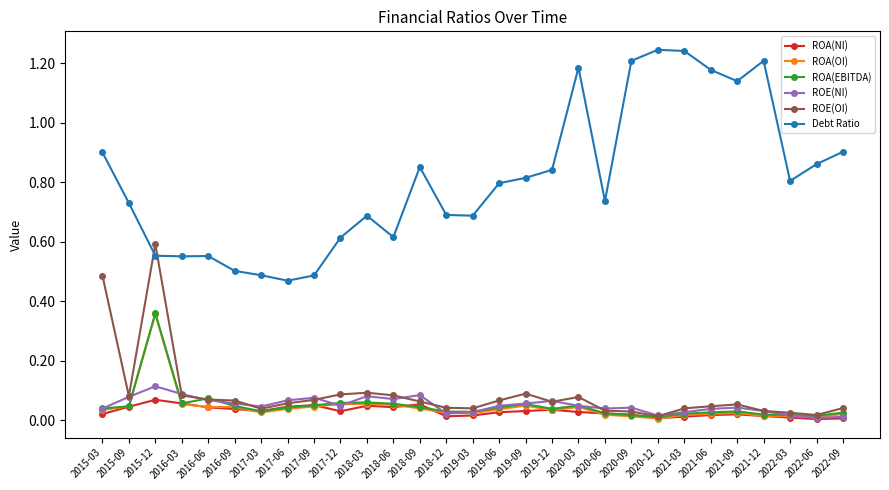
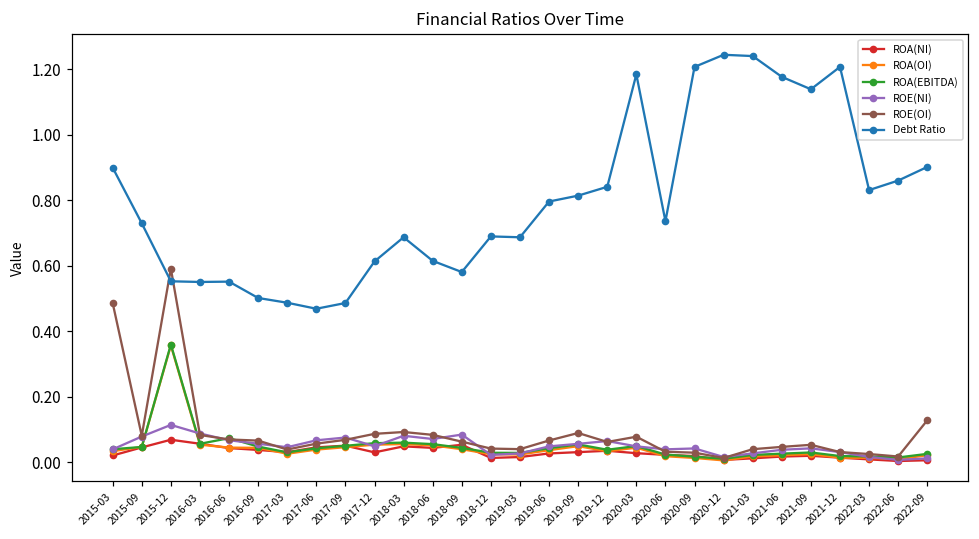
  {
    "ROA(NI)": {
      "2015-03": 0.02,
      "2015-12": 0.07,
      "2017-12": 0.03,
      "2018-09": 0.05,
      "2018-12": 0.01,
      "2019-06": 0.03,
      "2019-09": 0.03,
      "2020-03": 0.03
    },
    "ROE(NI)": {
      "2015-12": 0.11,
      "2016-09": 0.06,
      "2017-06": 0.07,
      "2018-03": 0.08,
      "2018-06": 0.07,
      "2018-09": 0.08,
      "2020-09": 0.04,
      "2021-06": 0.04,
      "2021-09": 0.04
    },
    "ROE(OI)": {
      "2015-03": 0.49,
      "2015-12": 0.59,
      "2016-09": 0.07,
      "2017-06": 0.06,
      "2017-12": 0.09,
      "2018-03": 0.09,
      "2018-06": 0.08,
      "2018-09": 0.06,
      "2018-12": 0.04,
      "2019-03": 0.04,
      "2019-06": 0.07,
      "2019-09": 0.09,
      "2020-03": 0.08,
      "2020-09": 0.03,
      "2021-03": 0.04,
      "2021-06": 0.05,
      "2021-09": 0.05,
-     "2022-09": 0.04
+     "2022-09": 0.13
    },
    "Debt Ratio": {
      "2015-03": 0.90,
      "2015-09": 0.73,
      "2015-12": 0.55,
      "2016-03": 0.55,
      "2016-06": 0.55,
      "2016-09": 0.50,
      "2017-03": 0.49,
      "2017-06": 0.47,
      "2017-09": 0.49,
      "2017-12": 0.61,
      "2018-03": 0.69,
      "2018-06": 0.62,
-     "2018-09": 0.85,
+     "2018-09": 0.58,
      "2018-12": 0.69,
      "2019-03": 0.69,
      "2019-06": 0.80,
      "2019-09": 0.81,
      "2019-12": 0.84,
      "2020-03": 1.18,
      "2020-06": 0.74,
      "2020-09": 1.21,
      "2020-12": 1.24,
      "2021-03": 1.24,
      "2021-06": 1.18,
      "2021-09": 1.14,
      "2021-12": 1.21,
-     "2022-03": 0.80,
+     "2022-03": 0.83,
      "2022-06": 0.86,
      "2022-09": 0.90
    }
  }
